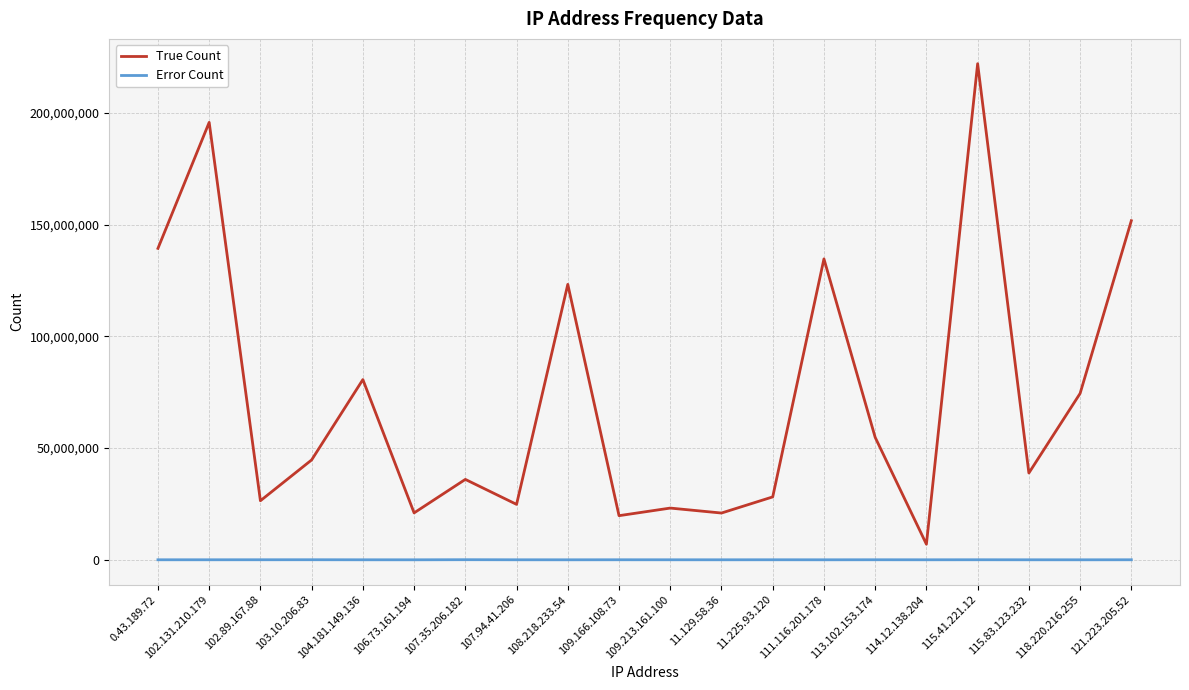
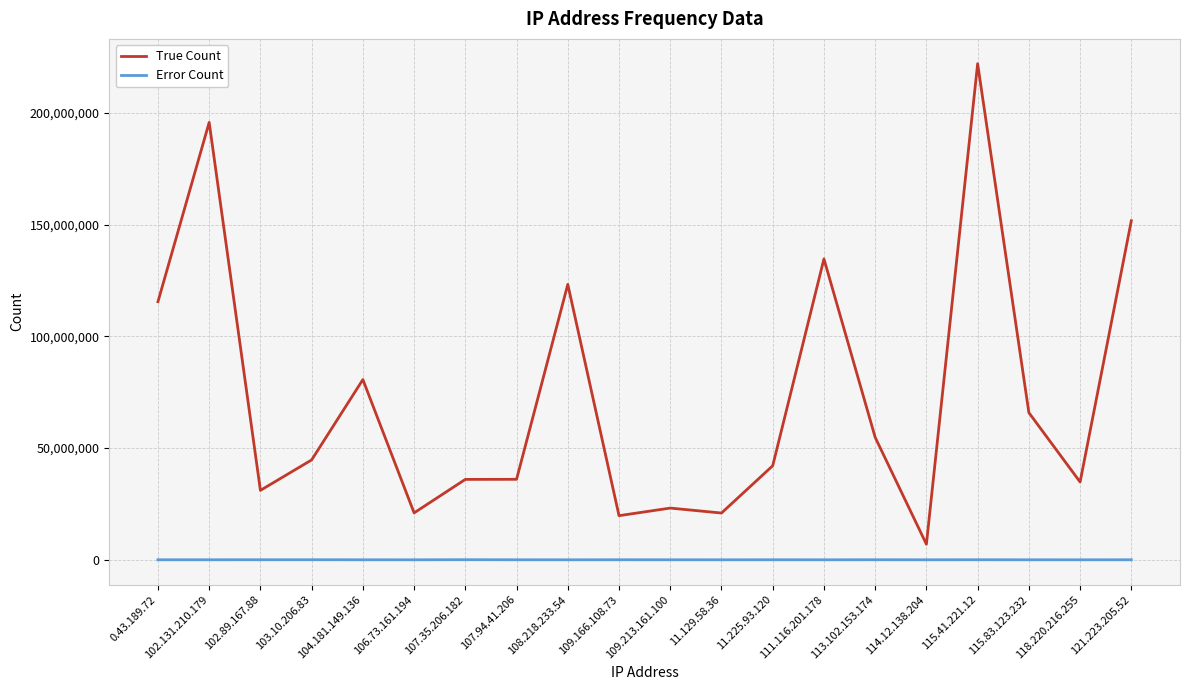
  {
    "True Count": {
-     "0.43.189.72": "139,000,000",
+     "0.43.189.72": "115,000,000",
      "102.131.210.179": "196,000,000",
-     "102.89.167.88": "26,000,000",
+     "102.89.167.88": "31,000,000",
      "103.10.206.83": "45,000,000",
      "104.181.149.136": "81,000,000",
      "106.73.161.194": "21,000,000",
      "107.35.206.182": "36,000,000",
-     "107.94.41.206": "25,000,000",
+     "107.94.41.206": "36,000,000",
      "108.218.233.54": "123,000,000",
      "109.166.108.73": "20,000,000",
      "109.213.161.100": "23,000,000",
      "11.129.58.36": "21,000,000",
-     "11.225.93.120": "28,000,000",
+     "11.225.93.120": "42,000,000",
      "111.116.201.178": "135,000,000",
      "113.102.153.174": "55,000,000",
      "114.12.138.204": "7,000,000",
      "115.41.221.12": "222,000,000",
-     "115.83.123.232": "39,000,000",
-     "118.220.216.255": "74,000,000",
+     "115.83.123.232": "66,000,000",
+     "118.220.216.255": "35,000,000",
      "121.223.205.52": "152,000,000"
    },
    "Error Count": {
      "0.43.189.72": "0",
      "102.131.210.179": "0",
      "102.89.167.88": "0",
      "103.10.206.83": "0",
      "104.181.149.136": "0",
      "106.73.161.194": "0",
      "107.35.206.182": "0",
      "107.94.41.206": "0",
      "108.218.233.54": "0",
      "109.166.108.73": "0",
      "109.213.161.100": "0",
      "11.129.58.36": "0",
      "11.225.93.120": "0",
      "111.116.201.178": "0",
      "113.102.153.174": "0",
      "114.12.138.204": "0",
      "115.41.221.12": "0",
      "115.83.123.232": "0",
      "118.220.216.255": "0",
      "121.223.205.52": "0"
    }
  }
